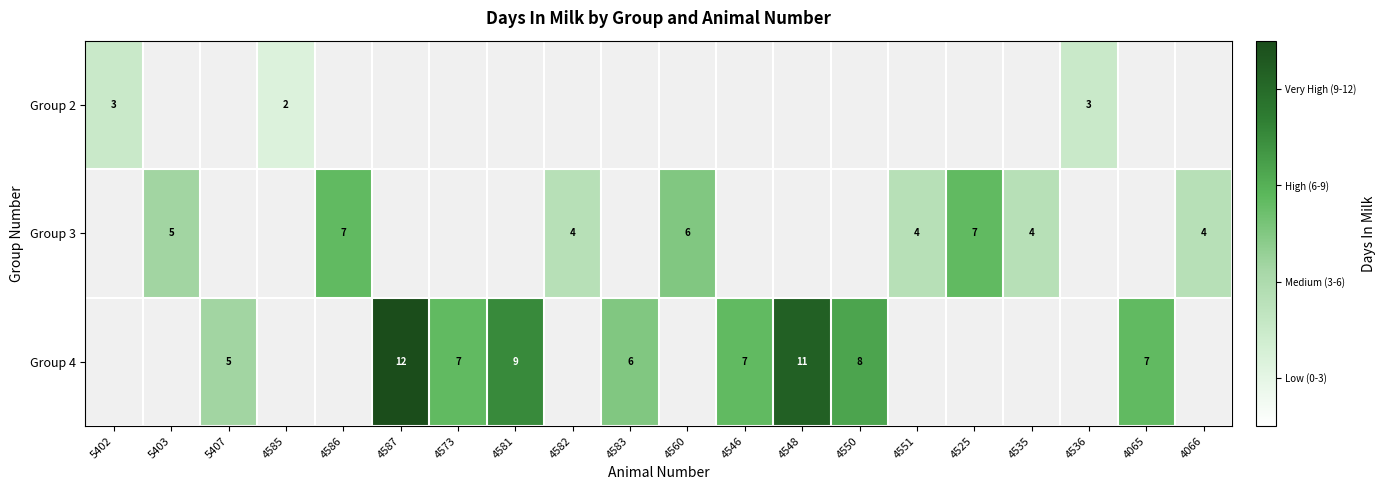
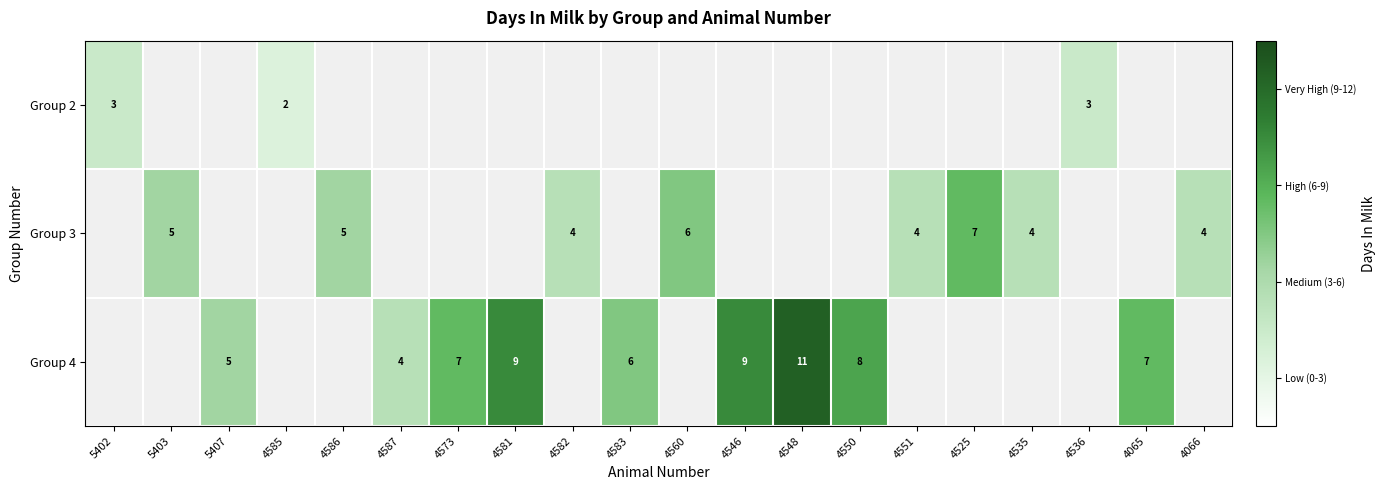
  {
    "Group 2": {
      "5402": 3,
      "4585": 2,
      "4536": 3
    },
    "Group 3": {
      "5403": 5,
-     "4586": 7,
+     "4586": 5,
      "4582": 4,
      "4560": 6,
      "4551": 4,
      "4525": 7,
      "4535": 4,
      "4066": 4
    },
    "Group 4": {
      "5407": 5,
-     "4587": 12,
+     "4587": 4,
      "4573": 7,
      "4581": 9,
      "4583": 6,
-     "4546": 7,
+     "4546": 9,
      "4548": 11,
      "4550": 8,
      "4065": 7
    }
  }
